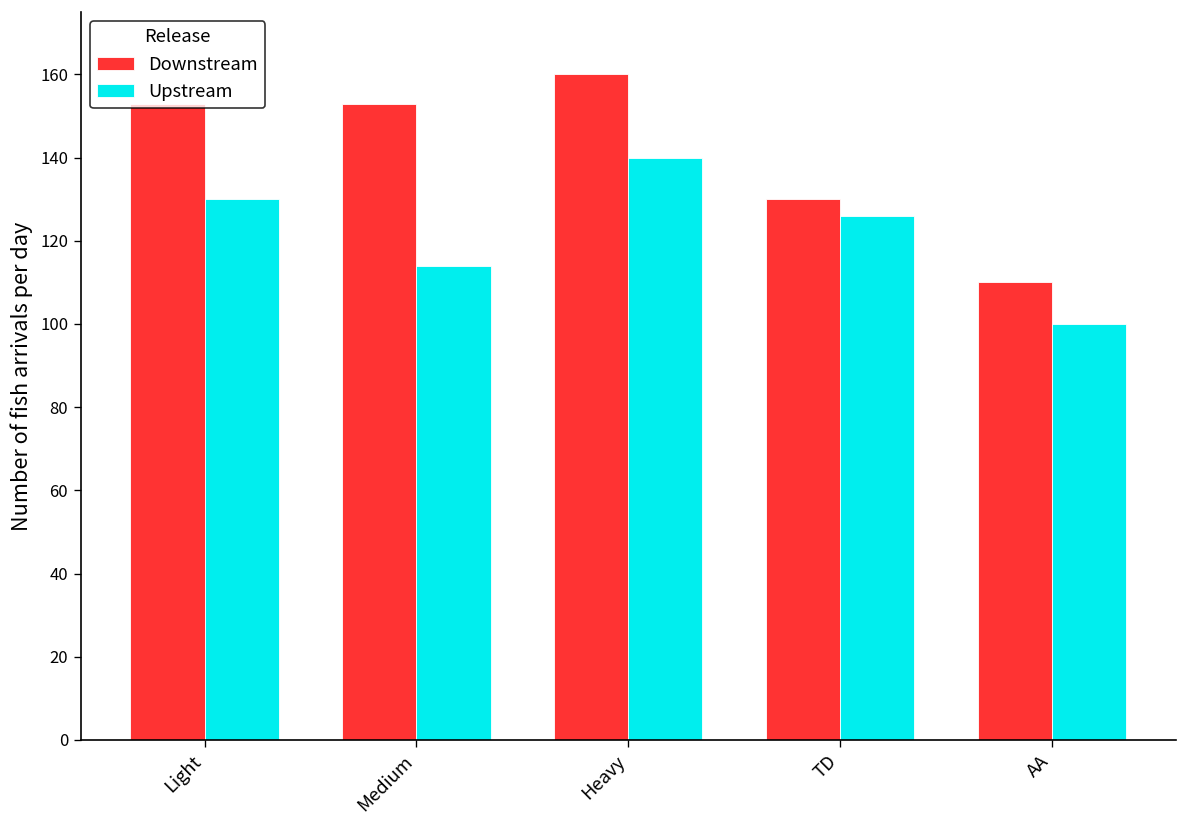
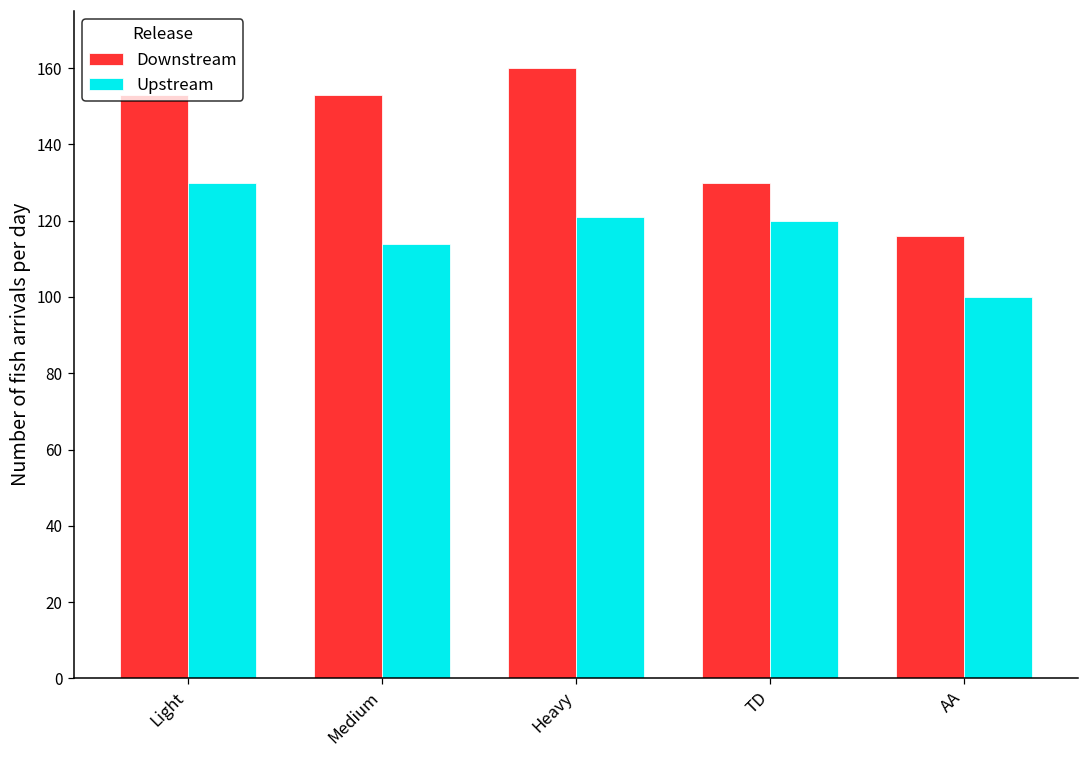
  {
    "Downstream": {
      "Medium": 153,
      "Heavy": 160,
      "TD": 130,
-     "AA": 110
+     "AA": 116
    },
    "Upstream": {
      "Light": 130,
      "Medium": 114,
-     "Heavy": 140,
-     "TD": 126,
+     "Heavy": 121,
+     "TD": 120,
      "AA": 100
    }
  }
